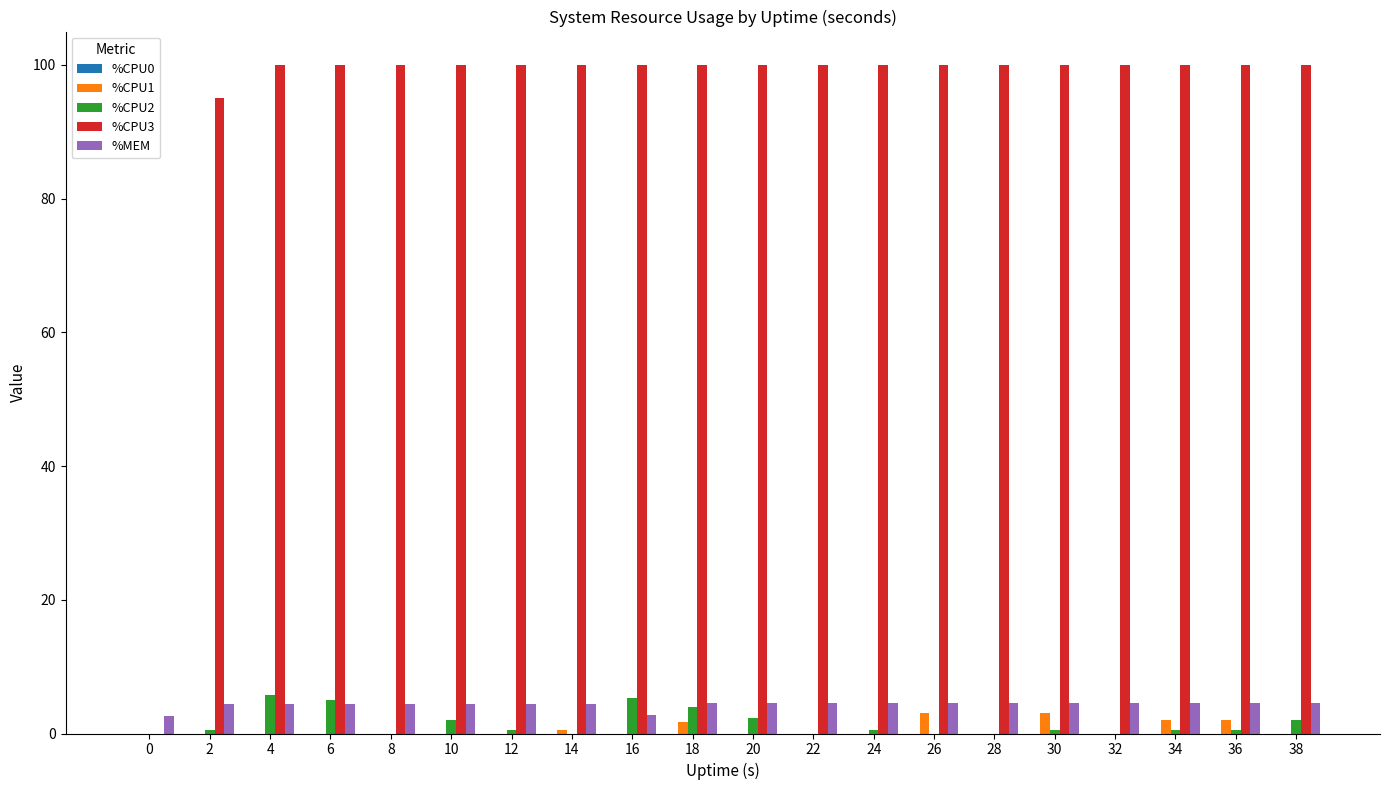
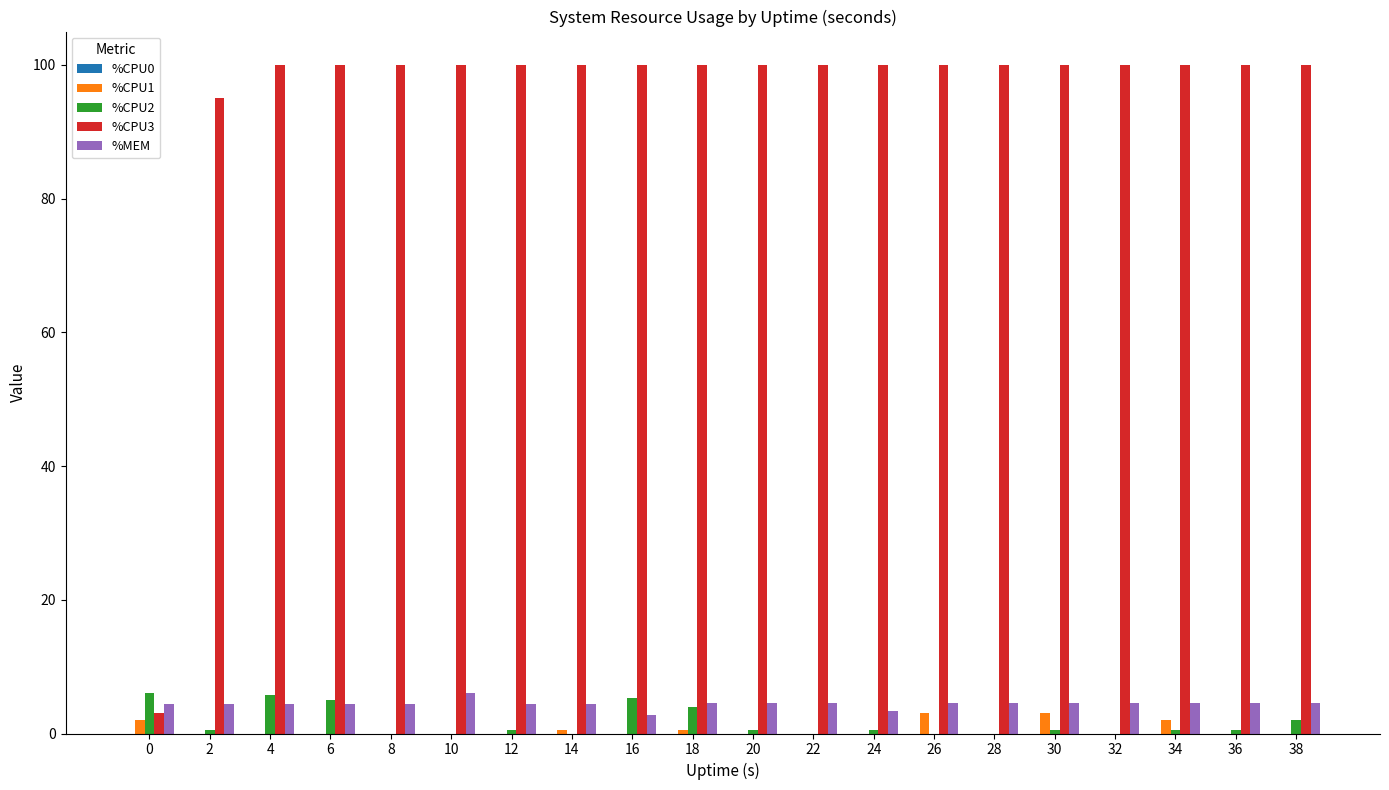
  {
    "%CPU0": {
      "0": 0,
      "2": 0,
      "4": 0,
      "6": 0,
      "8": 0,
      "10": 0,
      "12": 0,
      "14": 0,
      "16": 0,
      "18": 0,
      "20": 0,
      "22": 0,
      "24": 0,
      "26": 0,
      "28": 0,
      "30": 0,
      "32": 0,
      "34": 0,
      "36": 0,
      "38": 0
    },
    "%CPU1": {
-     "0": 0,
+     "0": 2,
      "2": 0,
      "4": 0,
      "6": 0,
      "8": 0,
      "10": 0,
      "12": 0,
      "14": 1,
      "16": 0,
-     "18": 2,
+     "18": 1,
      "20": 0,
      "22": 0,
      "24": 0,
      "26": 3,
      "28": 0,
      "30": 3,
      "32": 0,
      "34": 2,
-     "36": 2,
+     "36": 0,
      "38": 0
    },
    "%CPU2": {
-     "0": 0,
+     "0": 6,
      "2": 1,
      "4": 6,
      "6": 5,
      "8": 0,
-     "10": 2,
+     "10": 0,
      "12": 1,
      "14": 0,
      "16": 5,
      "18": 4,
-     "20": 2,
+     "20": 1,
      "22": 0,
      "24": 1,
      "26": 0,
      "28": 0,
      "30": 1,
      "32": 0,
      "34": 1,
      "36": 1,
      "38": 2
    },
    "%CPU3": {
-     "0": 0,
+     "0": 3,
      "2": 95,
      "4": 100,
      "6": 100,
      "8": 100,
      "10": 100,
      "12": 100,
      "14": 100,
      "16": 100,
      "18": 100,
      "20": 100,
      "22": 100,
      "24": 100,
      "26": 100,
      "28": 100,
      "30": 100,
      "32": 100,
      "34": 100,
      "36": 100,
      "38": 100
    },
    "%MEM": {
-     "0": 3,
+     "0": 4,
      "2": 4,
      "4": 4,
      "6": 4,
      "8": 4,
-     "10": 4,
+     "10": 6,
      "12": 4,
      "14": 4,
      "16": 3,
      "18": 5,
      "20": 5,
      "22": 5,
-     "24": 5,
+     "24": 3,
      "26": 5,
      "28": 5,
      "30": 5,
      "32": 5,
      "34": 5,
      "36": 5,
      "38": 5
    }
  }
